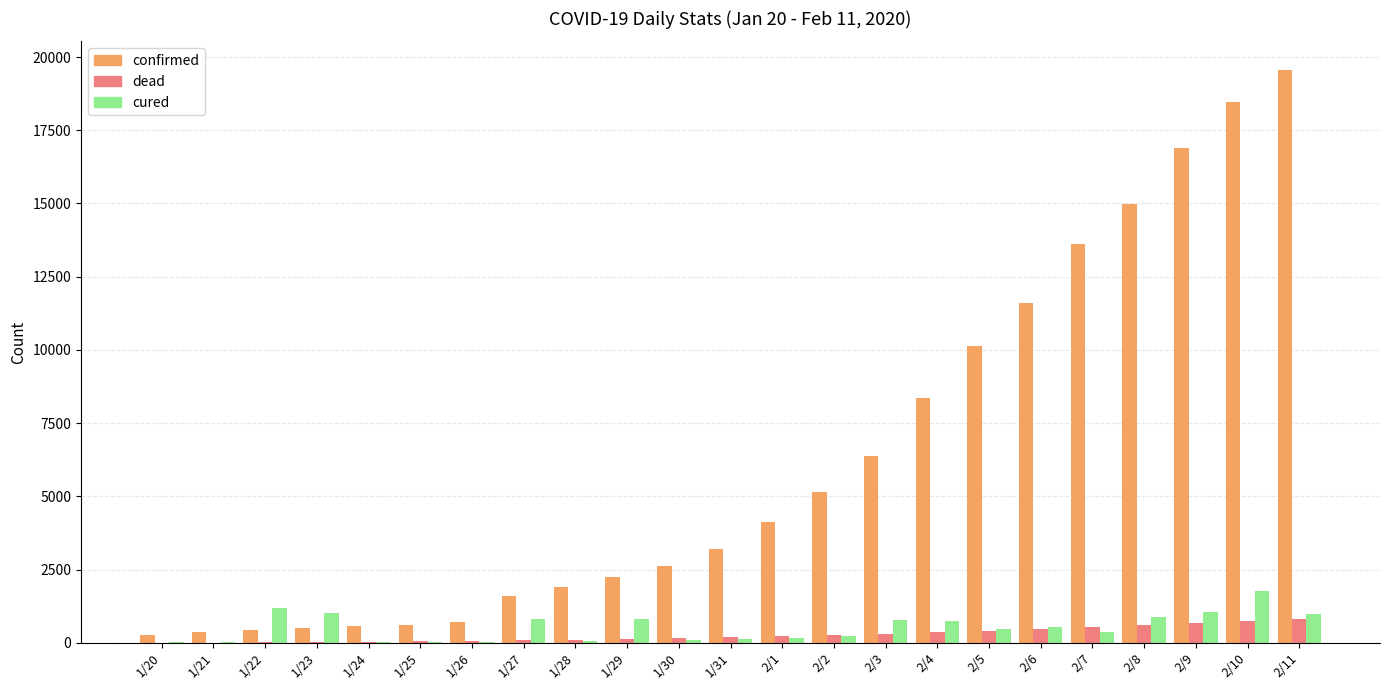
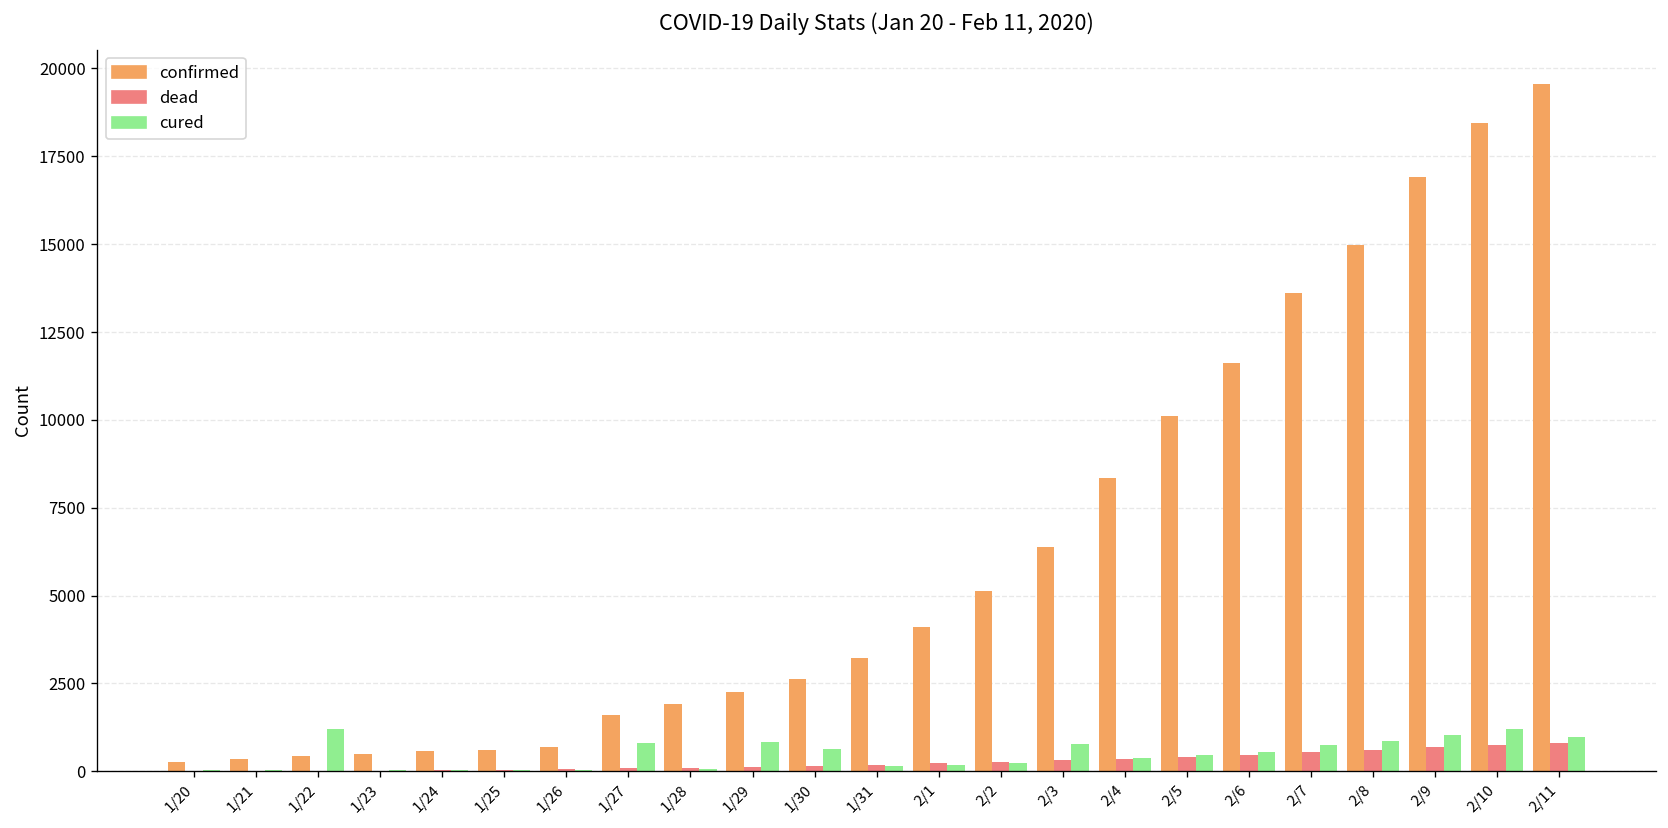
  {
    "cured": {
      "1/22": 1200,
-     "1/23": 1000,
+     "1/23": 0,
      "1/27": 800,
      "1/29": 800,
-     "1/30": 100,
+     "1/30": 600,
      "1/31": 100,
      "2/1": 200,
      "2/2": 200,
      "2/3": 800,
-     "2/4": 700,
+     "2/4": 400,
      "2/5": 500,
      "2/6": 500,
-     "2/7": 400,
+     "2/7": 700,
      "2/8": 900,
      "2/9": 1000,
-     "2/10": 1800,
+     "2/10": 1200,
      "2/11": 1000
    }
  }
